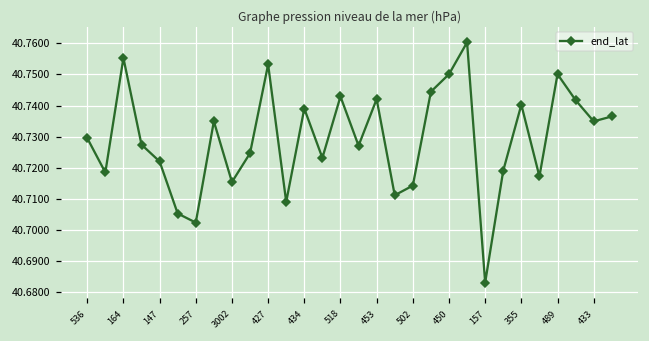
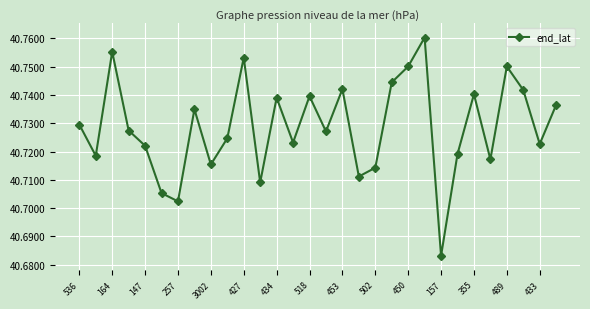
  {
    "536": 40.730,
    "164": 40.755,
    "147": 40.722,
    "257": 40.702,
    "3002": 40.715,
    "427": 40.753,
    "434": 40.739,
-   "518": 40.743,
+   "518": 40.740,
    "453": 40.742,
    "502": 40.714,
    "450": 40.750,
    "157": 40.683,
    "355": 40.740,
    "489": 40.750,
-   "433": 40.735
+   "433": 40.723
  }
